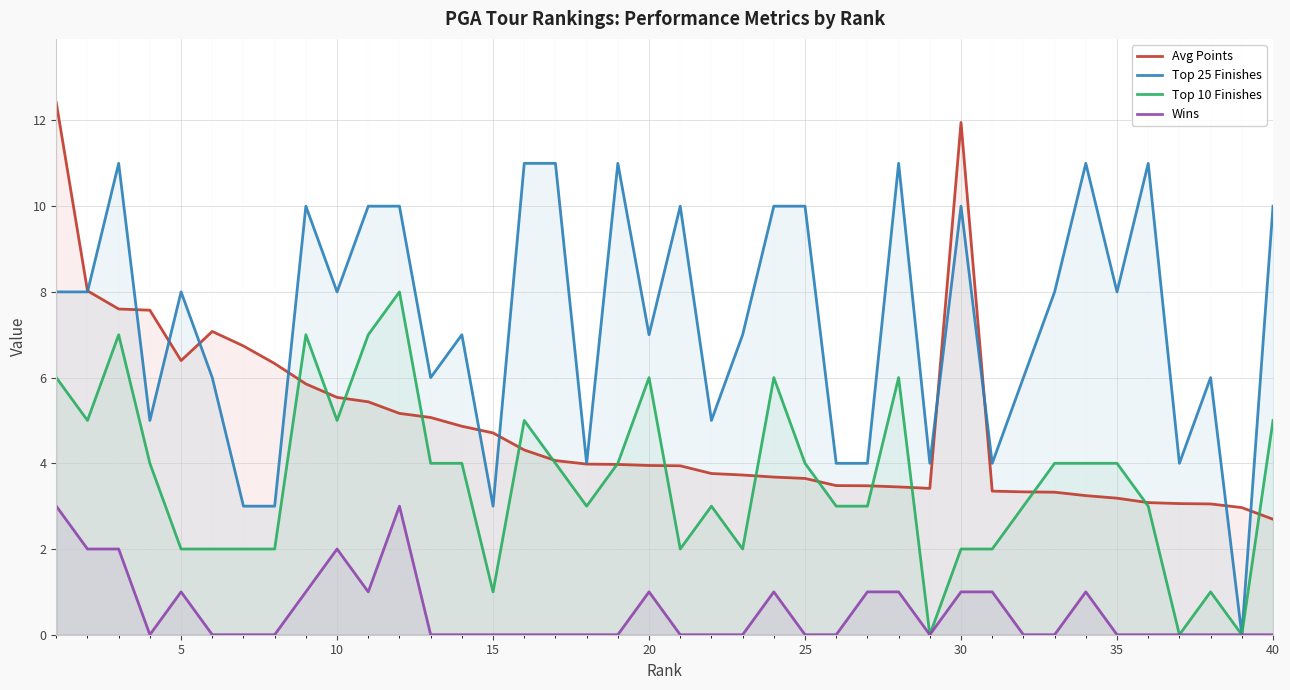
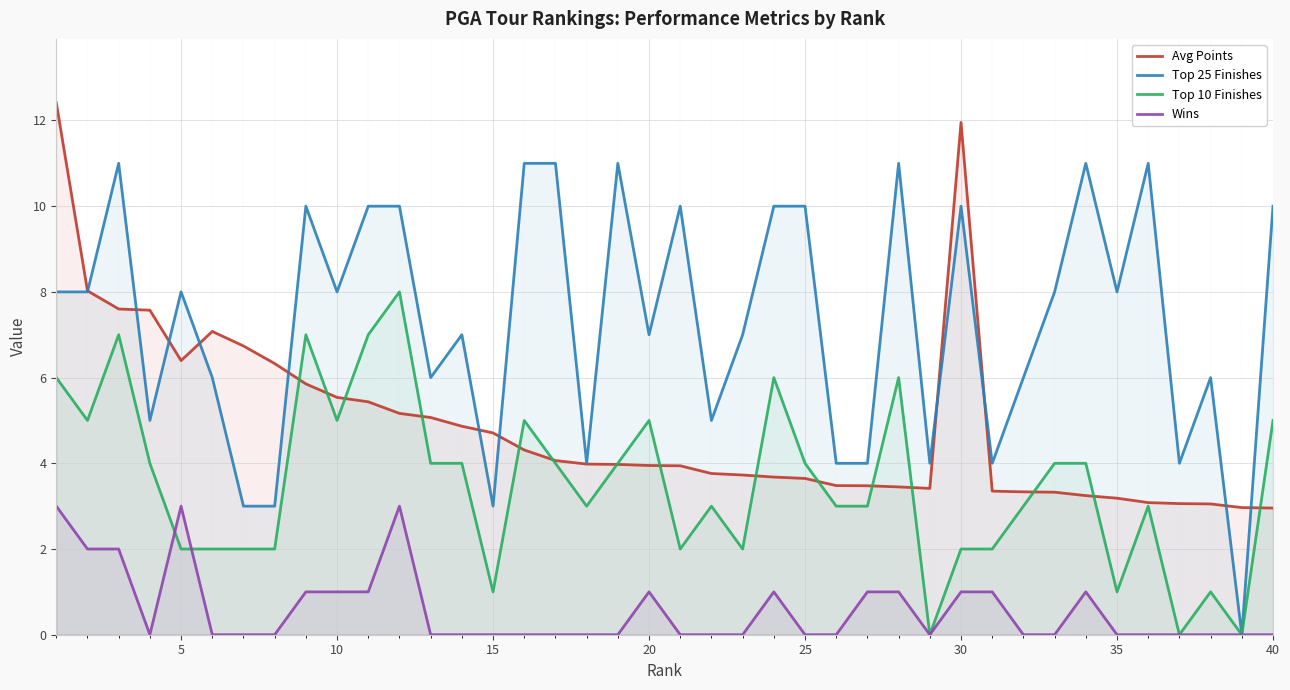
  {
    "Avg Points": {
      "5": 6.4,
      "10": 5.5,
      "15": 4.7,
      "20": 3.9,
      "25": 3.6,
      "30": 12.0,
      "35": 3.2,
-     "40": 2.7
+     "40": 3.0
    },
    "Top 25 Finishes": {
      "5": 8.0,
      "10": 8.0,
      "15": 3.0,
      "20": 7.0,
      "25": 10.0,
      "30": 10.0,
      "35": 8.0,
      "40": 10.0
    },
    "Top 10 Finishes": {
      "5": 2,
      "10": 5,
      "15": 1,
-     "20": 6,
+     "20": 5,
      "25": 4,
      "30": 2,
-     "35": 4,
+     "35": 1,
      "40": 5
    },
    "Wins": {
-     "5": 1,
-     "10": 2,
+     "5": 3,
+     "10": 1,
      "15": 0,
      "20": 1,
      "25": 0,
      "30": 1,
      "35": 0,
      "40": 0
    }
  }
